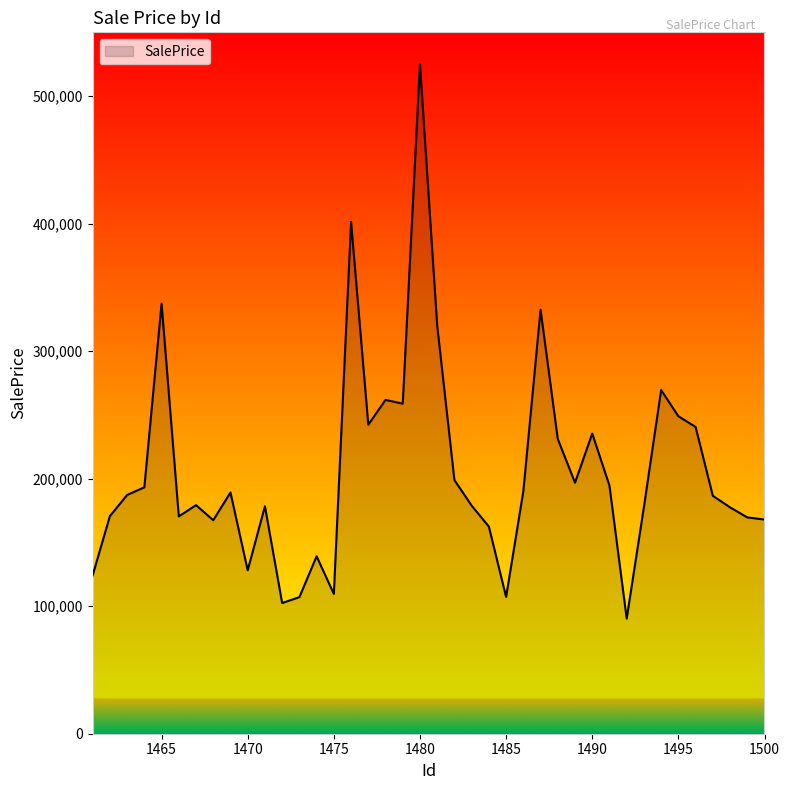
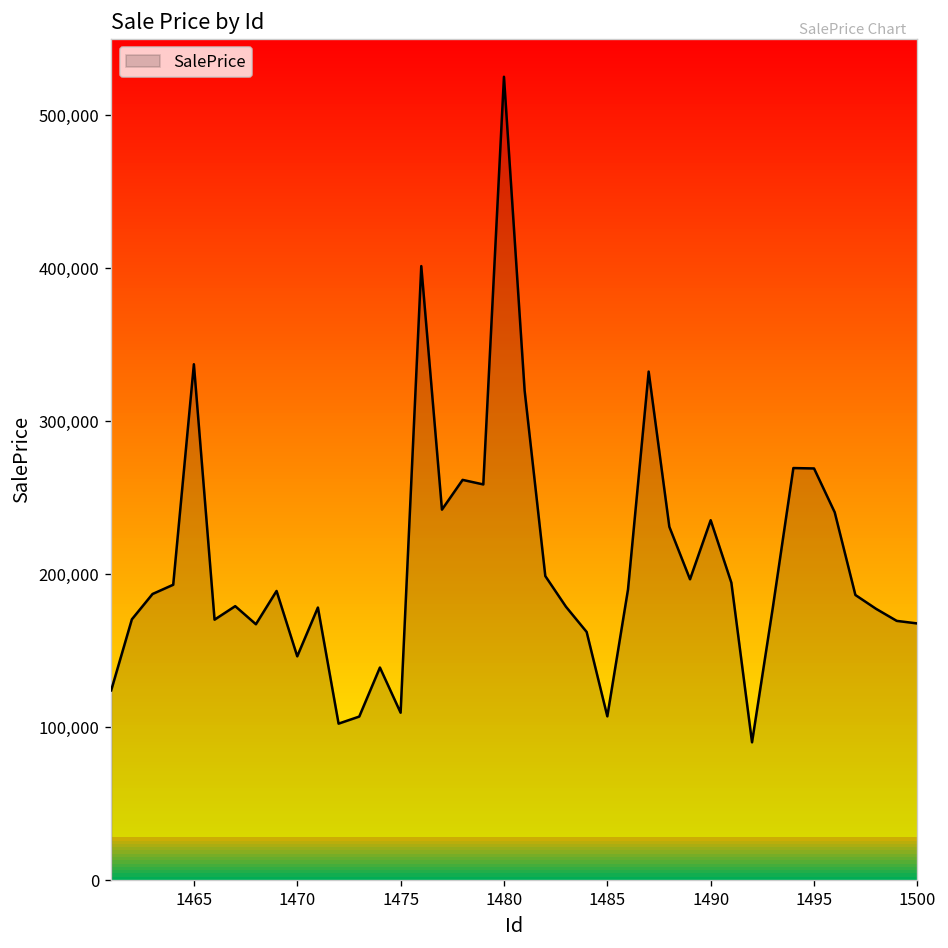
  {
    "1465": "337,000",
-   "1470": "128,000",
+   "1470": "146,000",
    "1475": "110,000",
    "1480": "525,000",
    "1485": "107,000",
    "1490": "235,000",
-   "1495": "249,000",
+   "1495": "269,000",
    "1500": "168,000"
  }
